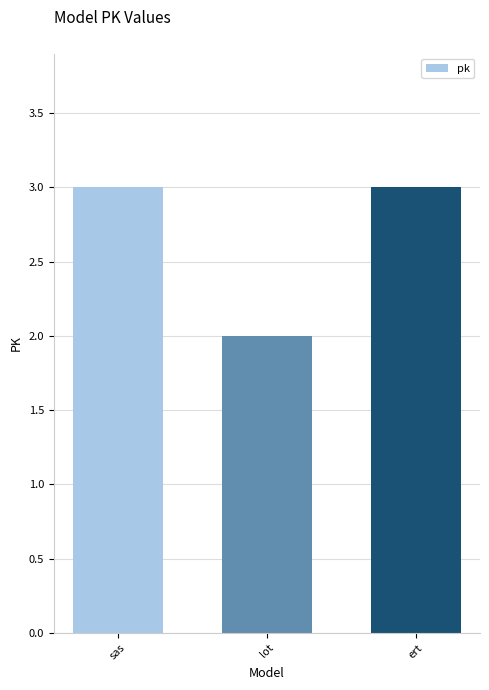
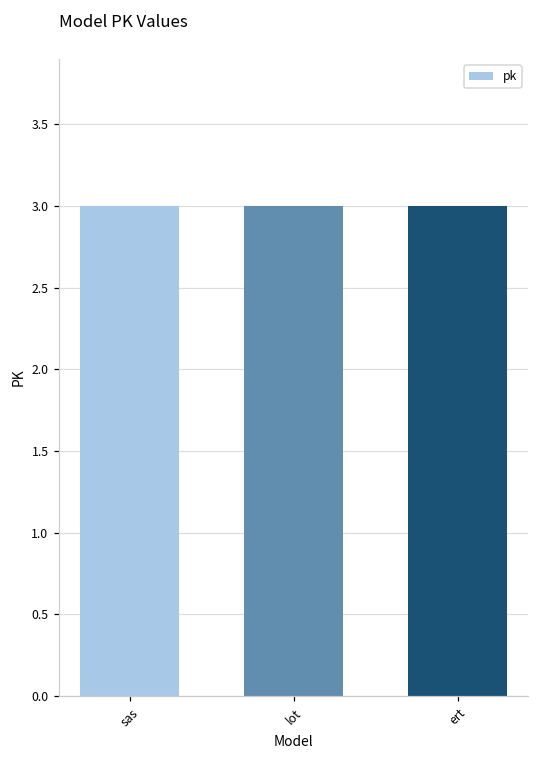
  {
    "sas": 3,
-   "lot": 2,
+   "lot": 3,
    "ert": 3
  }
